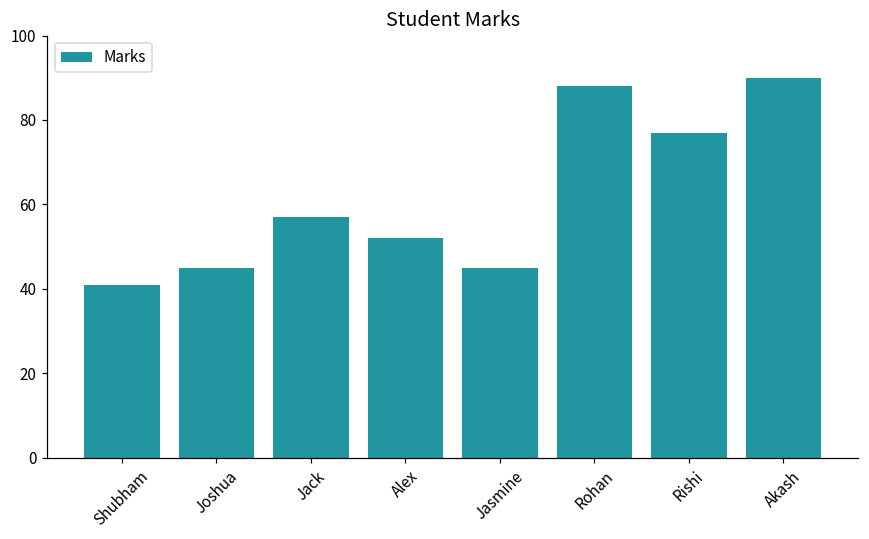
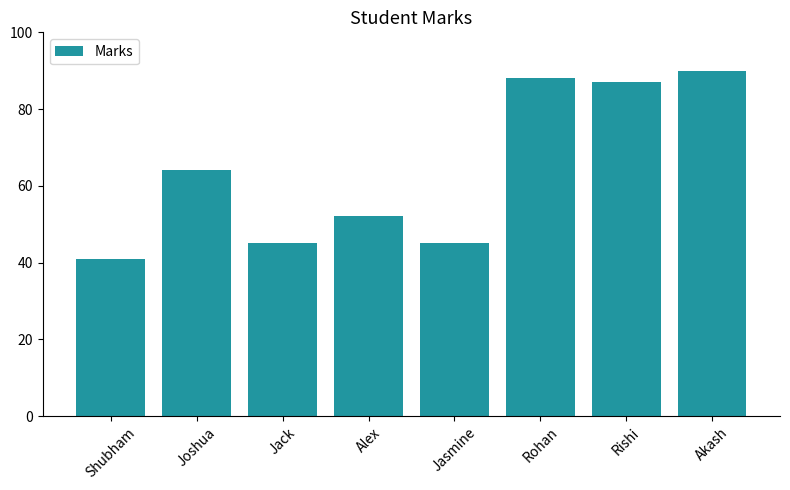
  {
    "Shubham": 41,
-   "Joshua": 45,
-   "Jack": 57,
+   "Joshua": 64,
+   "Jack": 45,
    "Alex": 52,
    "Jasmine": 45,
    "Rohan": 88,
-   "Rishi": 77,
+   "Rishi": 87,
    "Akash": 90
  }
